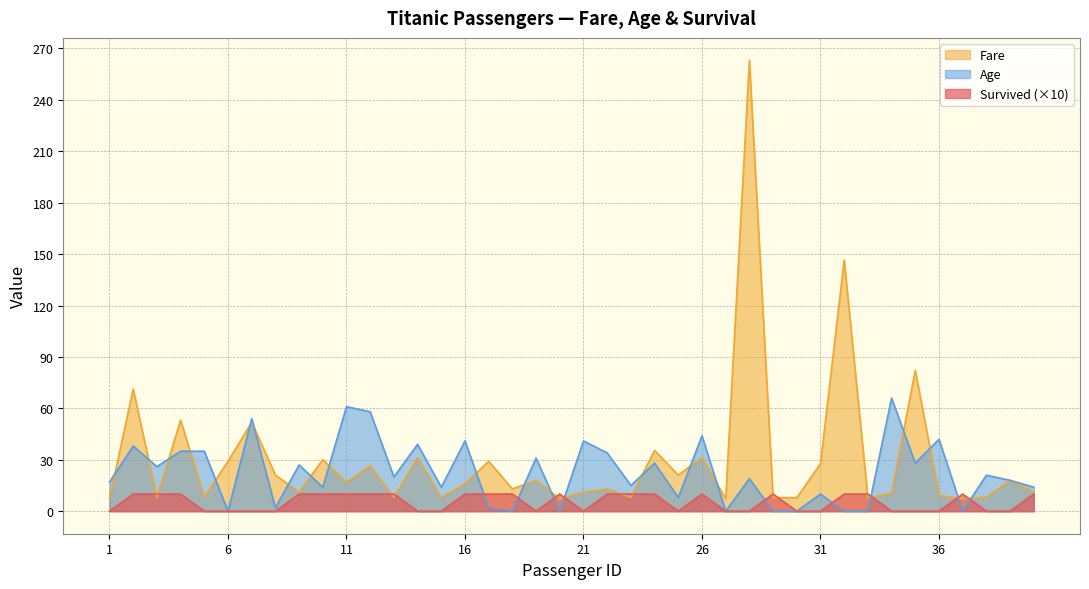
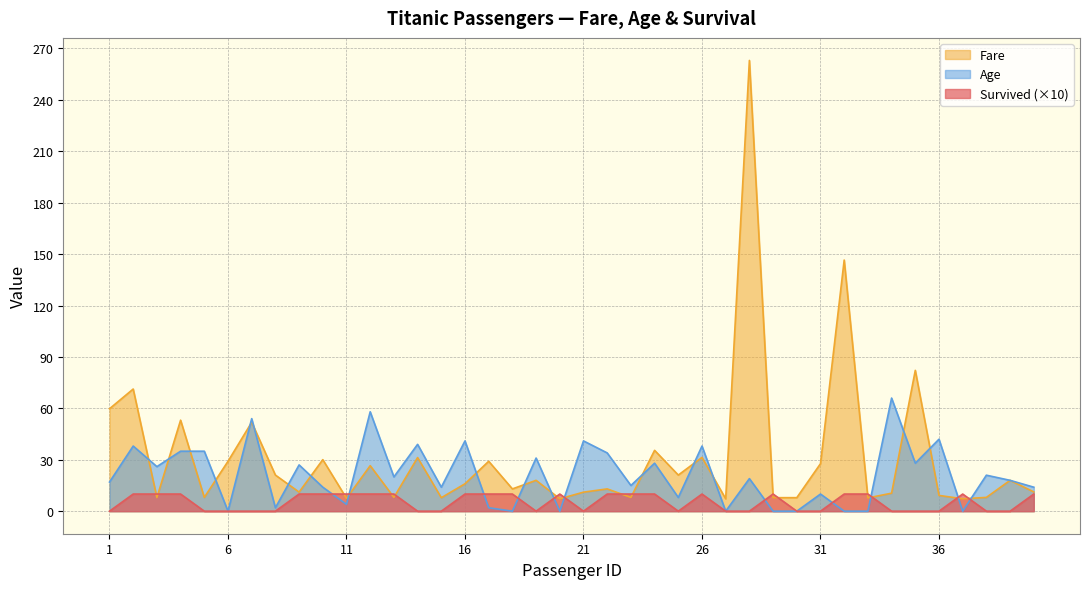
  {
    "Fare": {
-     "1": 7,
+     "1": 60,
      "6": 29,
-     "11": 17,
+     "11": 8,
      "16": 16,
      "21": 11,
      "26": 31,
      "31": 28,
      "36": 9
    },
    "Age": {
      "1": 17,
-     "11": 61,
+     "11": 4,
      "16": 41,
      "21": 41,
-     "26": 44,
+     "26": 38,
      "31": 10,
      "36": 42
    },
    "Survived (×10)": {
      "1": 0,
      "11": 10,
      "16": 10,
      "21": 0,
      "26": 10,
      "31": 0,
      "36": 0
    }
  }
